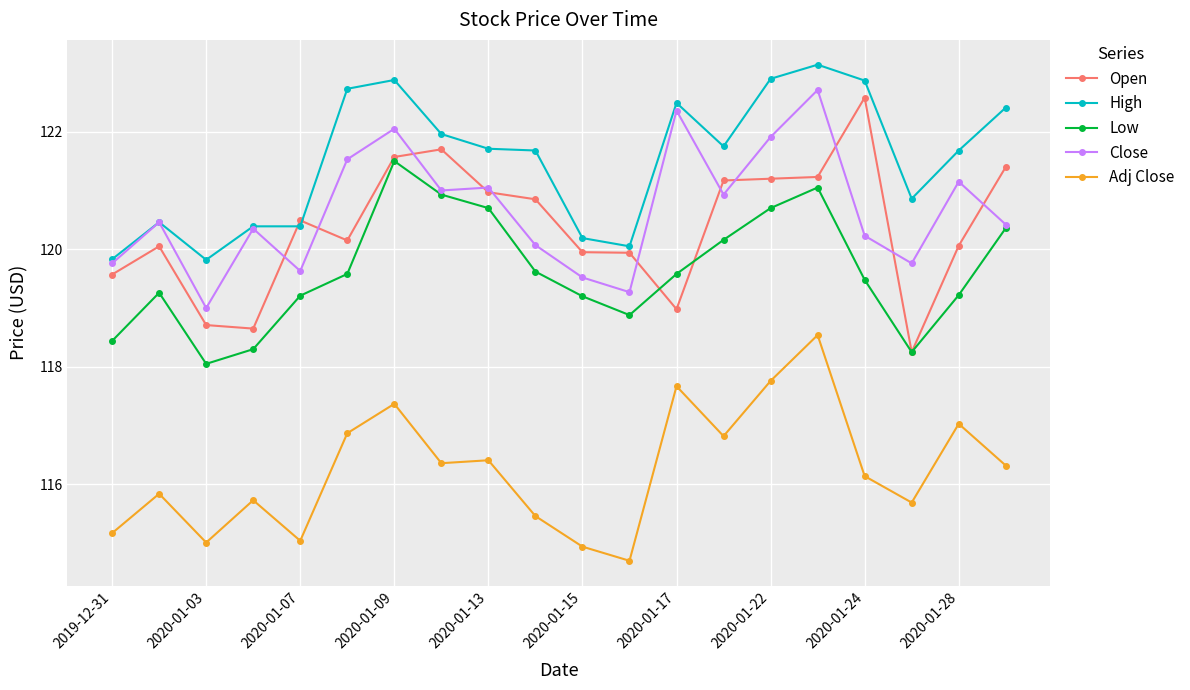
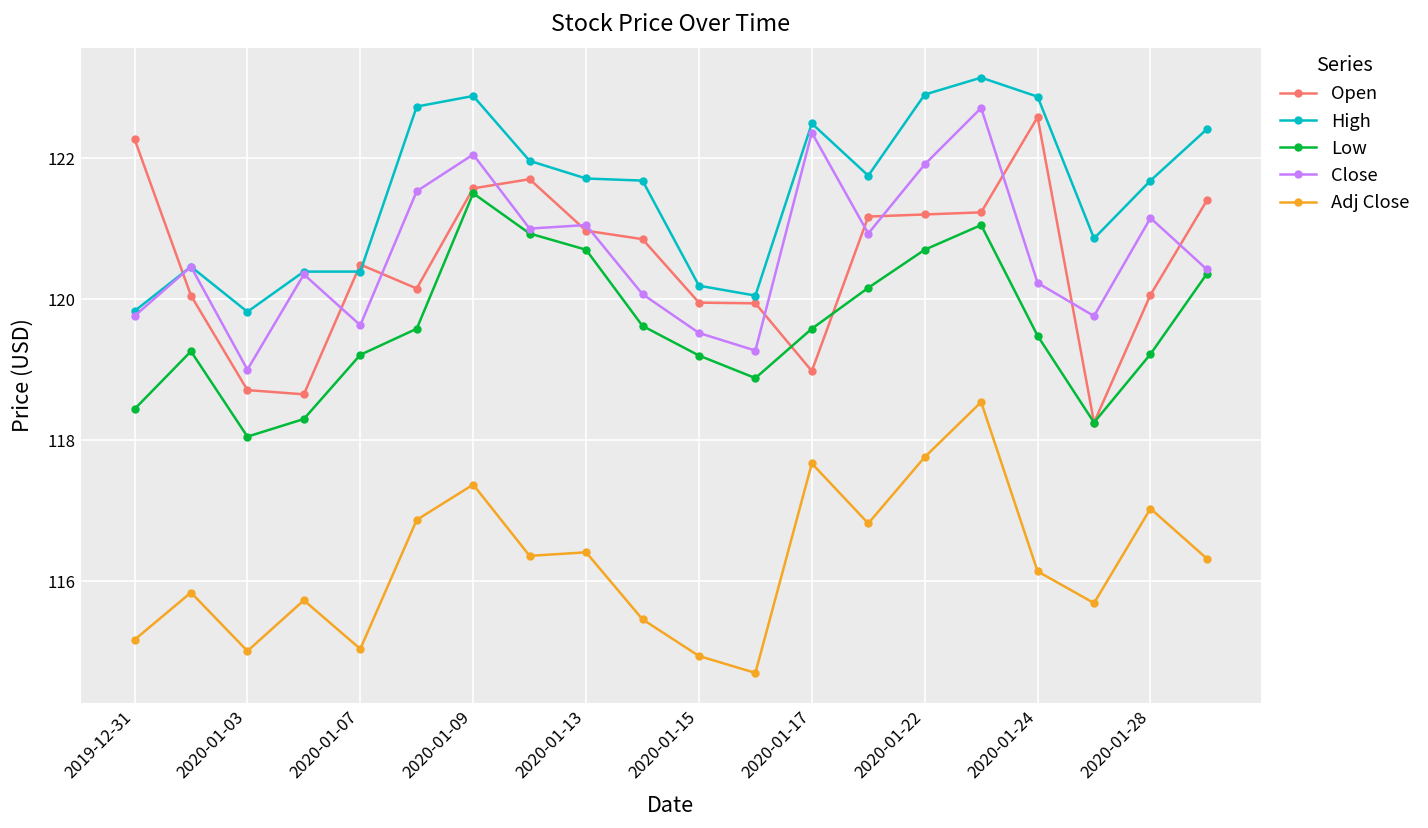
  {
    "Open": {
-     "2019-12-31": 119.6,
+     "2019-12-31": 122.3,
      "2020-01-03": 118.7,
      "2020-01-07": 120.5,
      "2020-01-09": 121.6,
      "2020-01-13": 121.0,
      "2020-01-15": 120.0,
      "2020-01-17": 119.0,
      "2020-01-22": 121.2,
      "2020-01-24": 122.6,
      "2020-01-28": 120.1
    },
    "High": {
      "2019-12-31": 119.8,
      "2020-01-03": 119.8,
      "2020-01-07": 120.4,
      "2020-01-09": 122.9,
      "2020-01-13": 121.7,
      "2020-01-15": 120.2,
      "2020-01-17": 122.5,
      "2020-01-22": 122.9,
      "2020-01-24": 122.9,
      "2020-01-28": 121.7
    },
    "Low": {
      "2019-12-31": 118.4,
      "2020-01-03": 118.1,
      "2020-01-07": 119.2,
      "2020-01-09": 121.5,
      "2020-01-13": 120.7,
      "2020-01-15": 119.2,
      "2020-01-17": 119.6,
      "2020-01-22": 120.7,
      "2020-01-24": 119.5,
      "2020-01-28": 119.2
    },
    "Close": {
      "2019-12-31": 119.8,
      "2020-01-03": 119.0,
      "2020-01-07": 119.6,
      "2020-01-09": 122.1,
      "2020-01-13": 121.1,
      "2020-01-15": 119.5,
      "2020-01-17": 122.4,
      "2020-01-22": 121.9,
      "2020-01-24": 120.2,
      "2020-01-28": 121.2
    },
    "Adj Close": {
      "2019-12-31": 115.2,
      "2020-01-03": 115.0,
      "2020-01-07": 115.0,
      "2020-01-09": 117.4,
      "2020-01-13": 116.4,
      "2020-01-15": 114.9,
      "2020-01-17": 117.7,
      "2020-01-22": 117.8,
      "2020-01-24": 116.1,
      "2020-01-28": 117.0
    }
  }
